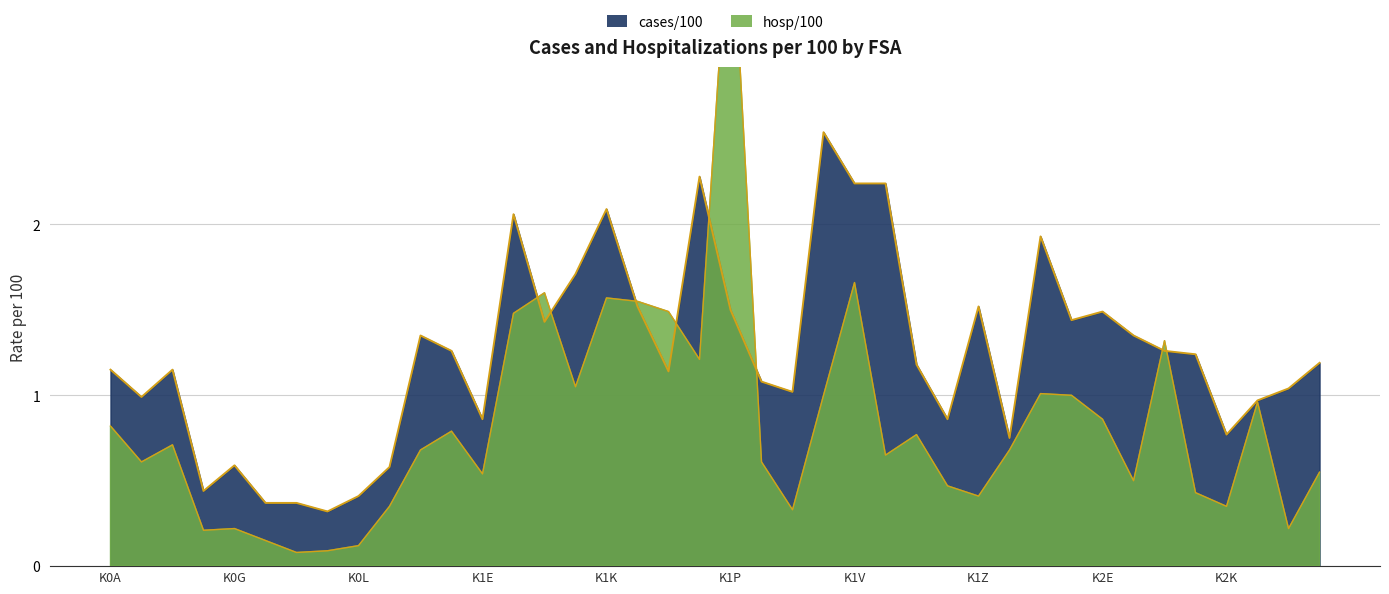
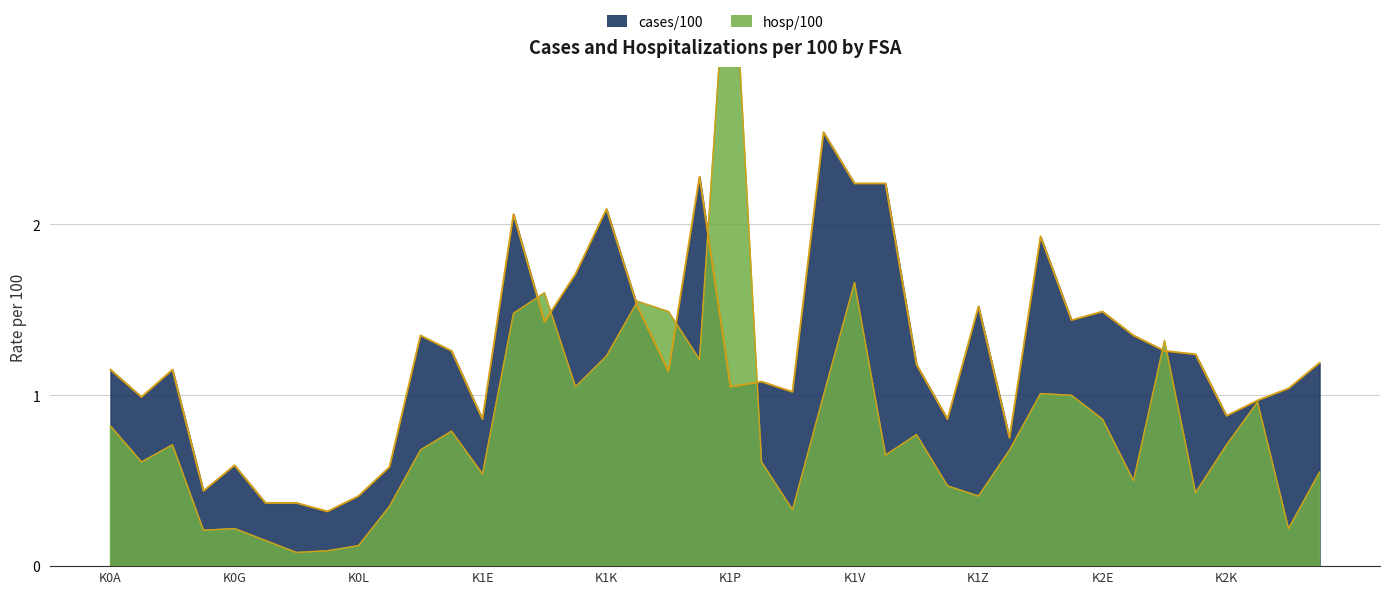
  {
    "cases/100": {
      "K0A": 1.15,
      "K0G": 0.59,
      "K0L": 0.41,
      "K1E": 0.86,
      "K1K": 2.09,
-     "K1P": 1.50,
+     "K1P": 1.05,
      "K1V": 2.24,
      "K1Z": 1.52,
      "K2E": 1.49,
-     "K2K": 0.77
+     "K2K": 0.88
    },
    "hosp/100": {
      "K0A": 0.82,
      "K0G": 0.22,
      "K0L": 0.12,
      "K1E": 0.54,
-     "K1K": 1.57,
+     "K1K": 1.23,
      "K1V": 1.66,
      "K1Z": 0.41,
      "K2E": 0.86,
-     "K2K": 0.35
+     "K2K": 0.71
    }
  }
